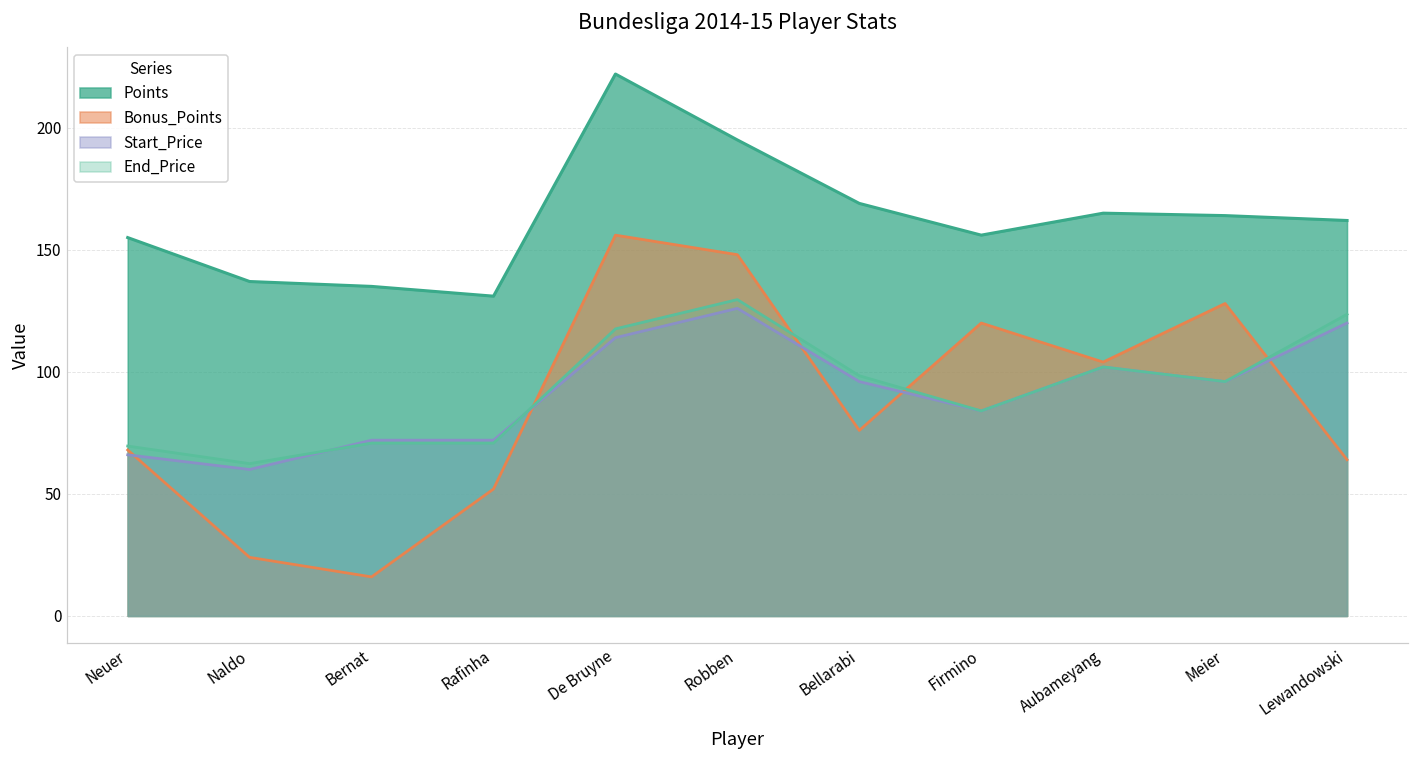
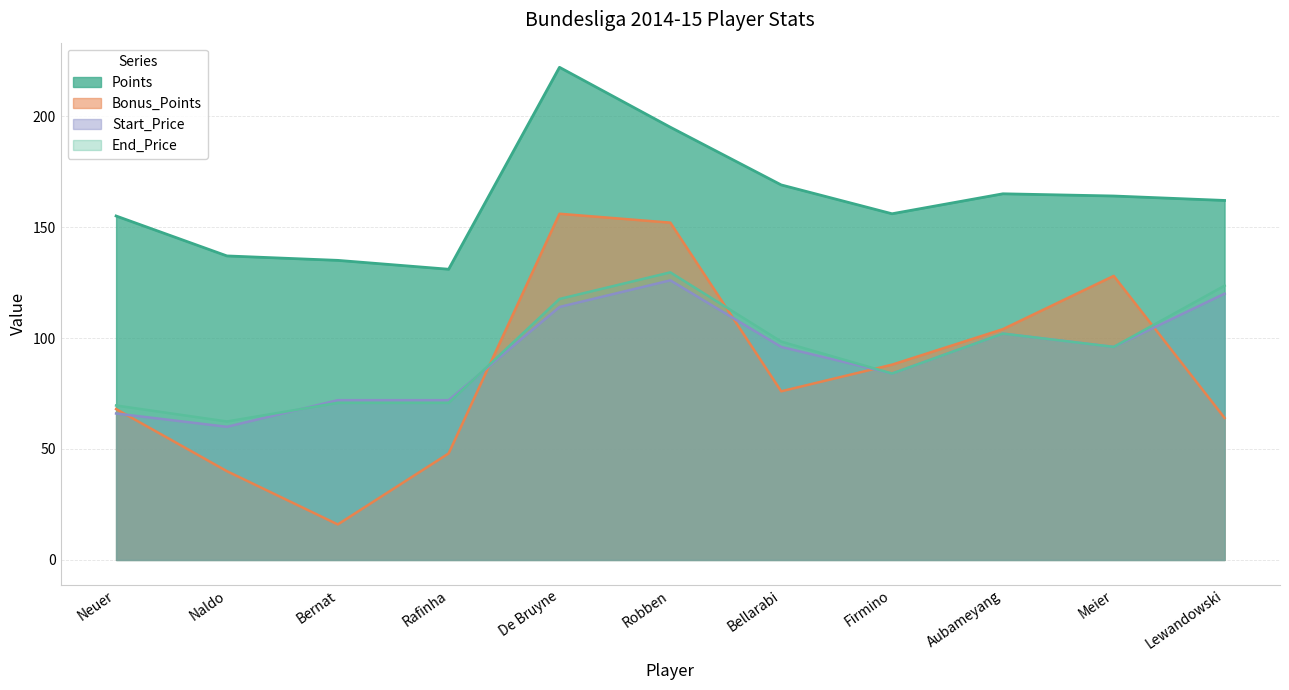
  {
    "Bonus_Points": {
      "Neuer": 68,
-     "Naldo": 24,
+     "Naldo": 40,
      "Bernat": 16,
-     "Rafinha": 52,
+     "Rafinha": 48,
      "De Bruyne": 156,
-     "Robben": 148,
+     "Robben": 152,
      "Bellarabi": 76,
-     "Firmino": 120,
+     "Firmino": 88,
      "Aubameyang": 104,
      "Meier": 128,
      "Lewandowski": 64
    }
  }
